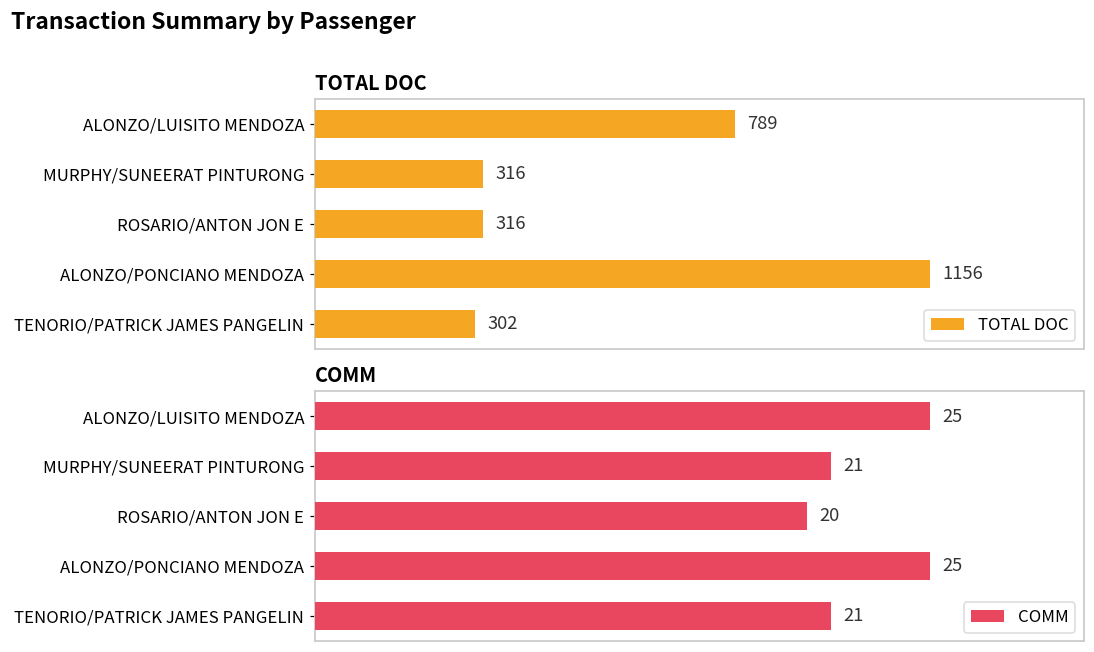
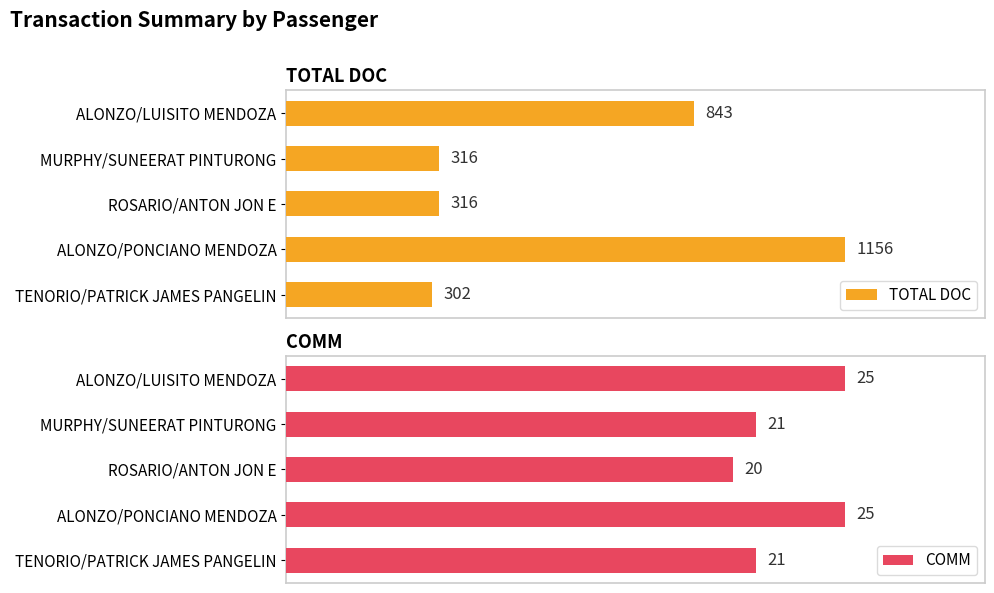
  {
    "TOTAL DOC": {
-     "ALONZO/LUISITO MENDOZA": 789,
+     "ALONZO/LUISITO MENDOZA": 843,
      "MURPHY/SUNEERAT PINTURONG": 316,
      "ROSARIO/ANTON JON E": 316,
      "ALONZO/PONCIANO MENDOZA": 1156,
      "TENORIO/PATRICK JAMES PANGELIN": 302
    },
    "COMM": {
      "ALONZO/LUISITO MENDOZA": 25,
      "MURPHY/SUNEERAT PINTURONG": 21,
      "ROSARIO/ANTON JON E": 20,
      "ALONZO/PONCIANO MENDOZA": 25,
      "TENORIO/PATRICK JAMES PANGELIN": 21
    }
  }
